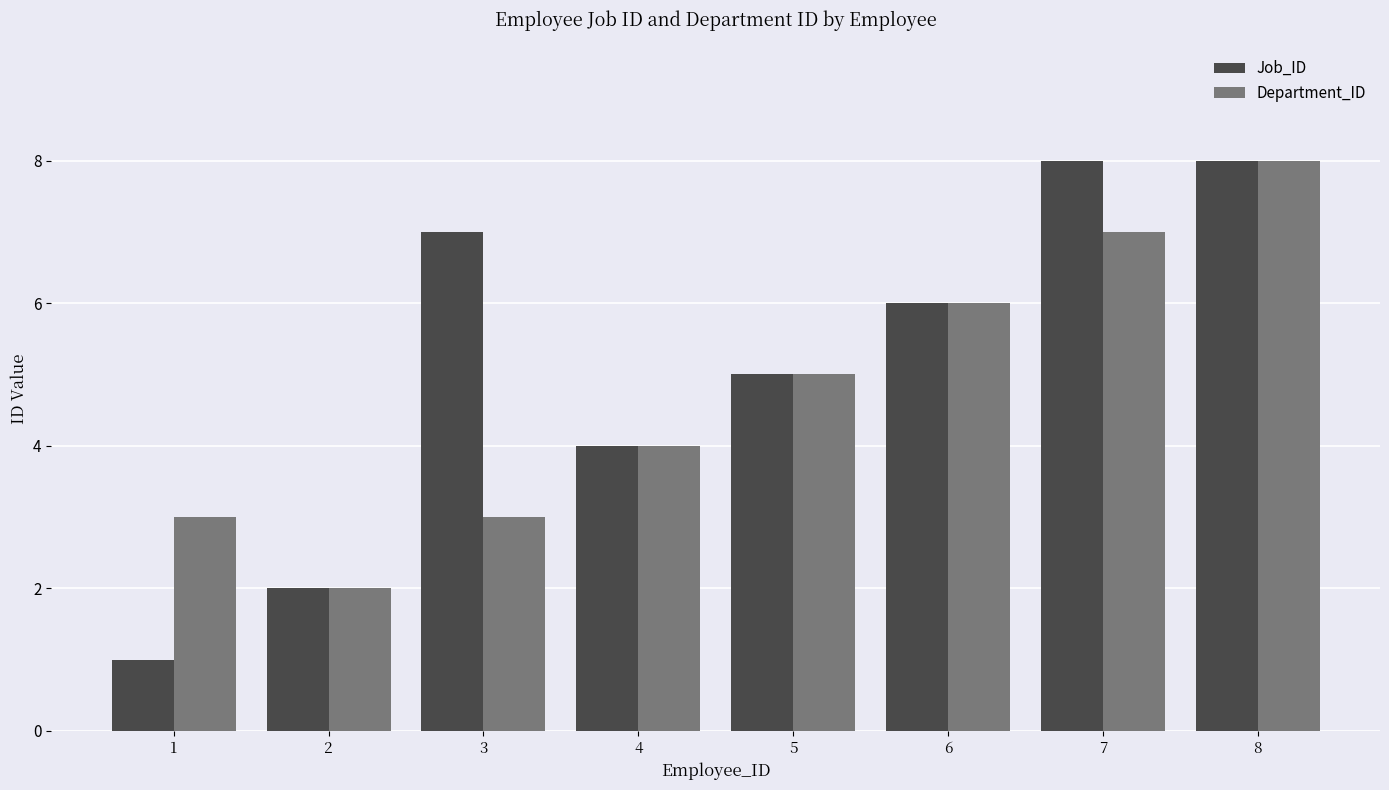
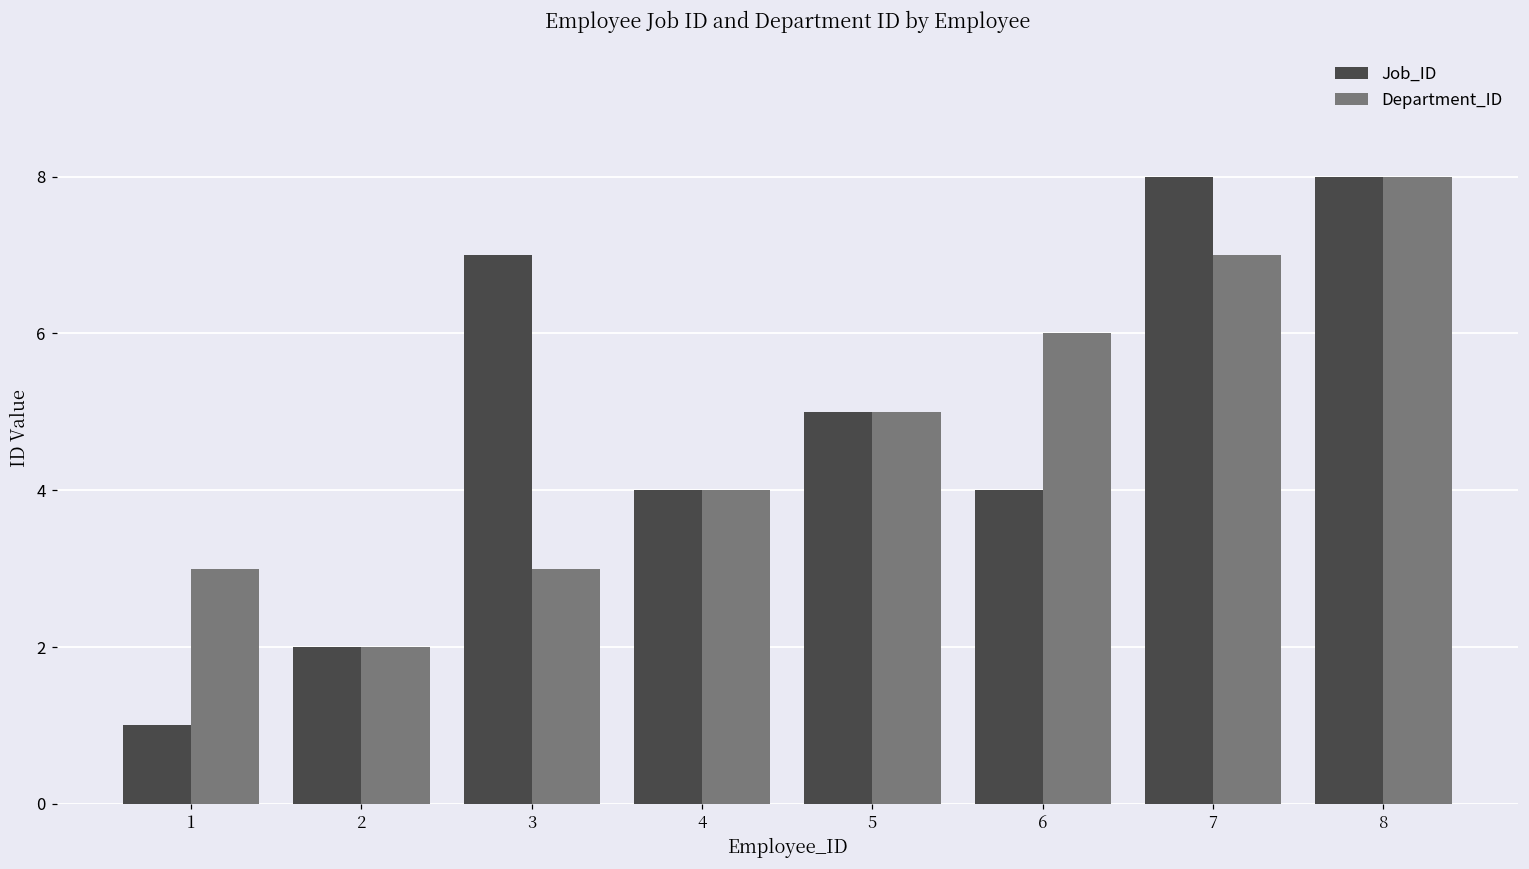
  {
    "Job_ID": {
      "1": 1,
      "2": 2,
      "3": 7,
      "4": 4,
      "5": 5,
-     "6": 6,
+     "6": 4,
      "7": 8,
      "8": 8
    },
    "Department_ID": {
      "1": 3,
      "2": 2,
      "3": 3,
      "4": 4,
      "5": 5,
      "6": 6,
      "7": 7,
      "8": 8
    }
  }
